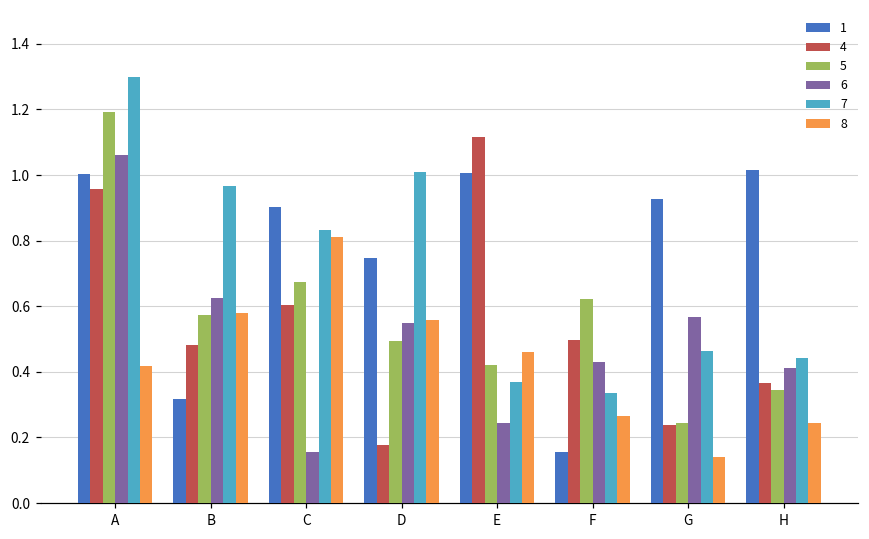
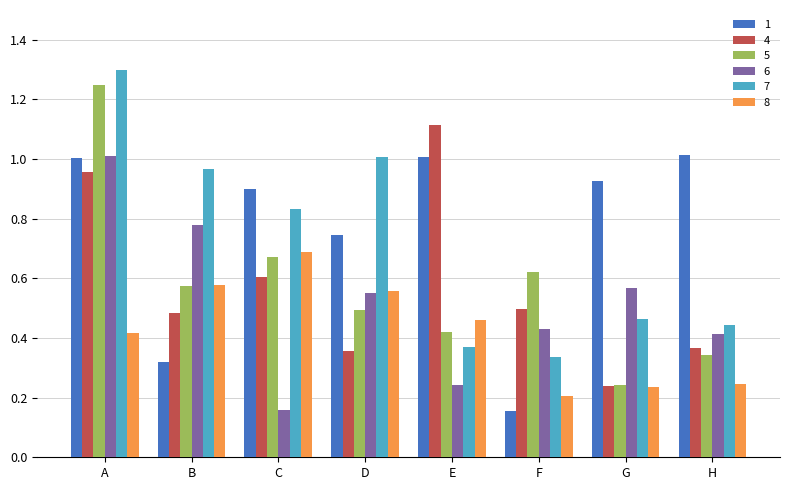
  {
    "4": {
      "A": 0.96,
      "B": 0.48,
      "C": 0.60,
-     "D": 0.18,
+     "D": 0.36,
      "E": 1.12,
      "F": 0.50,
      "G": 0.24,
      "H": 0.37
    },
    "5": {
-     "A": 1.19,
+     "A": 1.25,
      "B": 0.57,
      "C": 0.67,
      "D": 0.49,
      "E": 0.42,
      "F": 0.62,
      "G": 0.24,
      "H": 0.34
    },
    "6": {
-     "A": 1.06,
-     "B": 0.62,
+     "A": 1.01,
+     "B": 0.78,
      "C": 0.16,
      "D": 0.55,
      "E": 0.24,
      "F": 0.43,
      "G": 0.57,
      "H": 0.41
    },
    "8": {
      "A": 0.42,
      "B": 0.58,
-     "C": 0.81,
+     "C": 0.69,
      "D": 0.56,
      "E": 0.46,
-     "F": 0.27,
-     "G": 0.14,
+     "F": 0.21,
+     "G": 0.24,
      "H": 0.25
    }
  }
